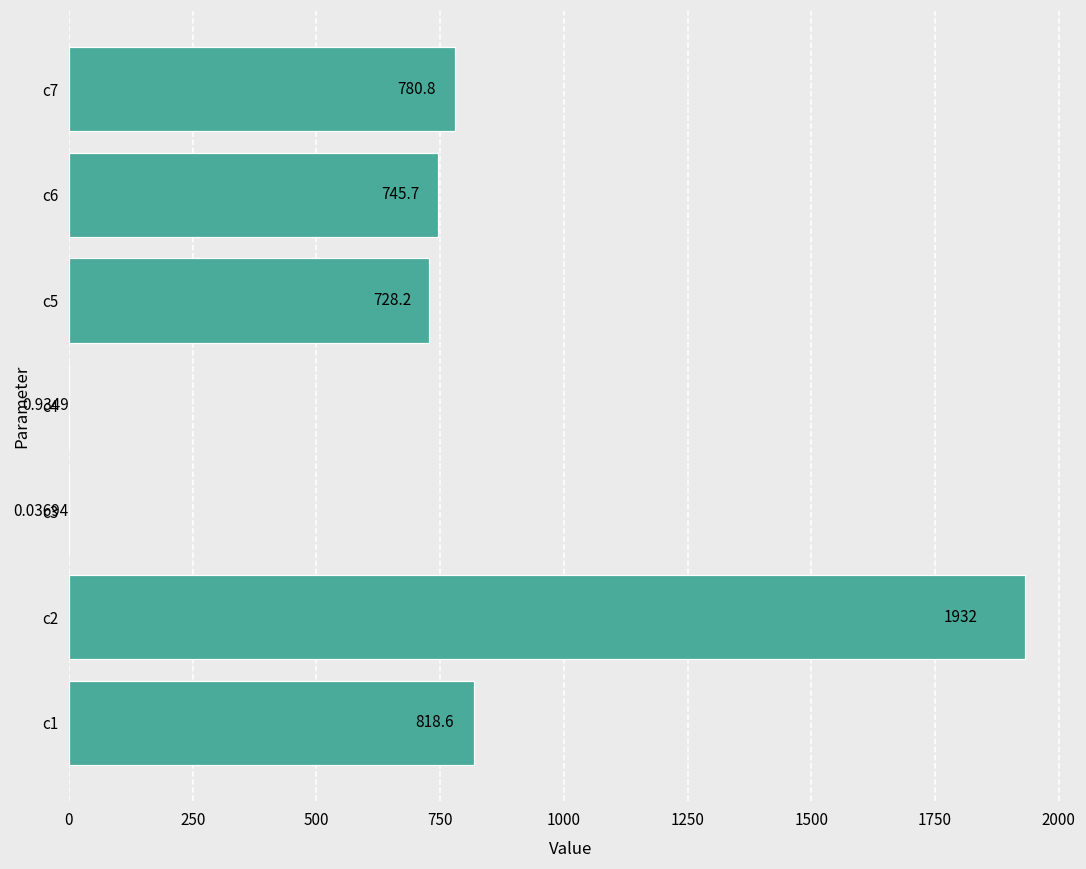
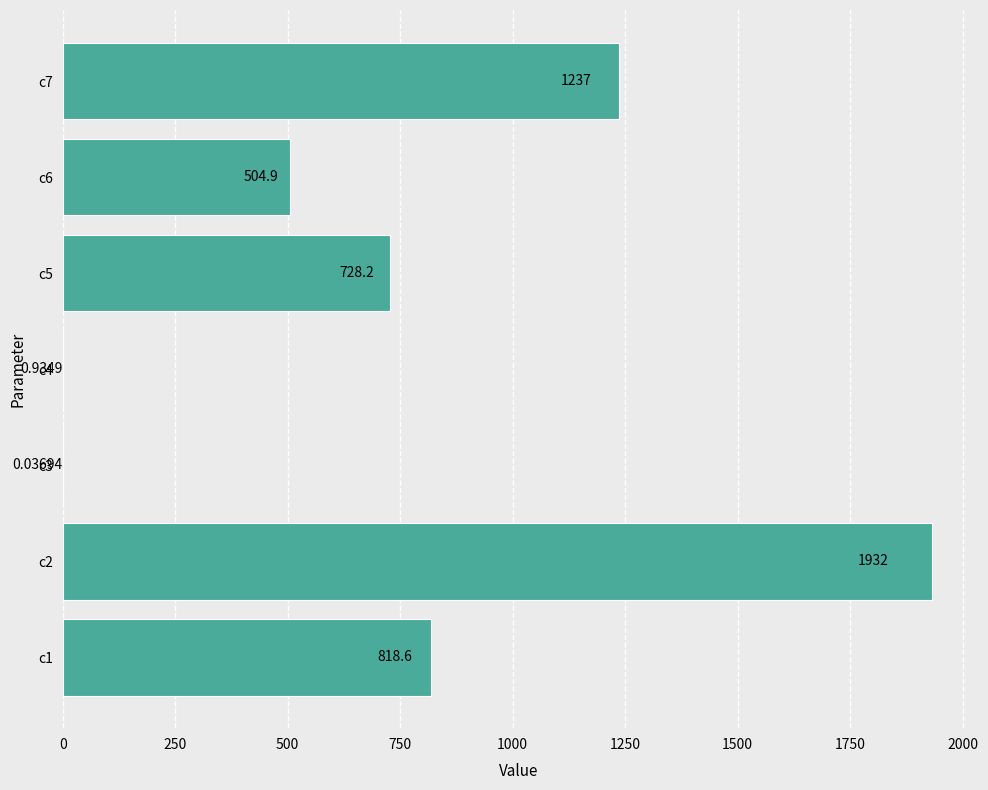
  {
-   "c7": 780.8,
-   "c6": 745.7,
+   "c7": 1237,
+   "c6": 504.9,
    "c5": 728.2,
    "c4": 0.9349,
    "c3": 0.03694,
    "c2": 1932,
    "c1": 818.6
  }
